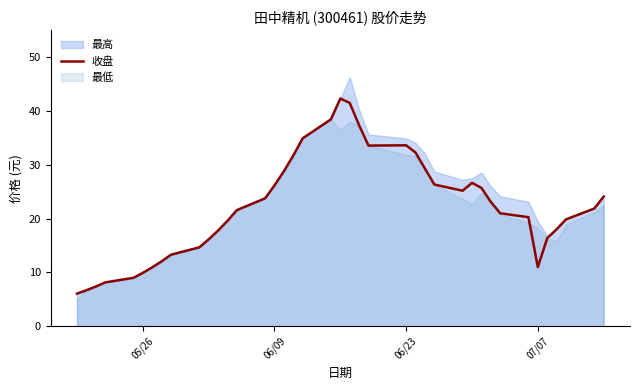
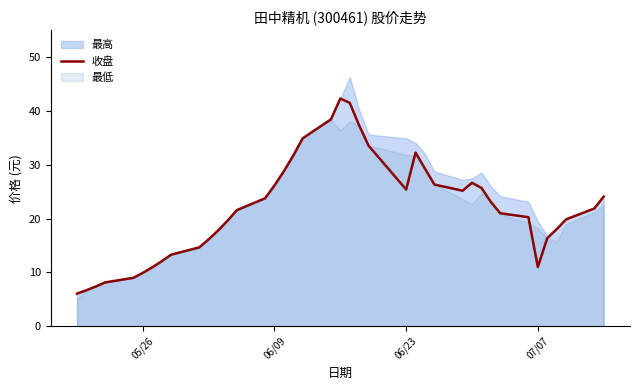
  {
    "收盘": {
-     "06/23": 34,
+     "06/23": 25,
      "07/07": 11
    }
  }
